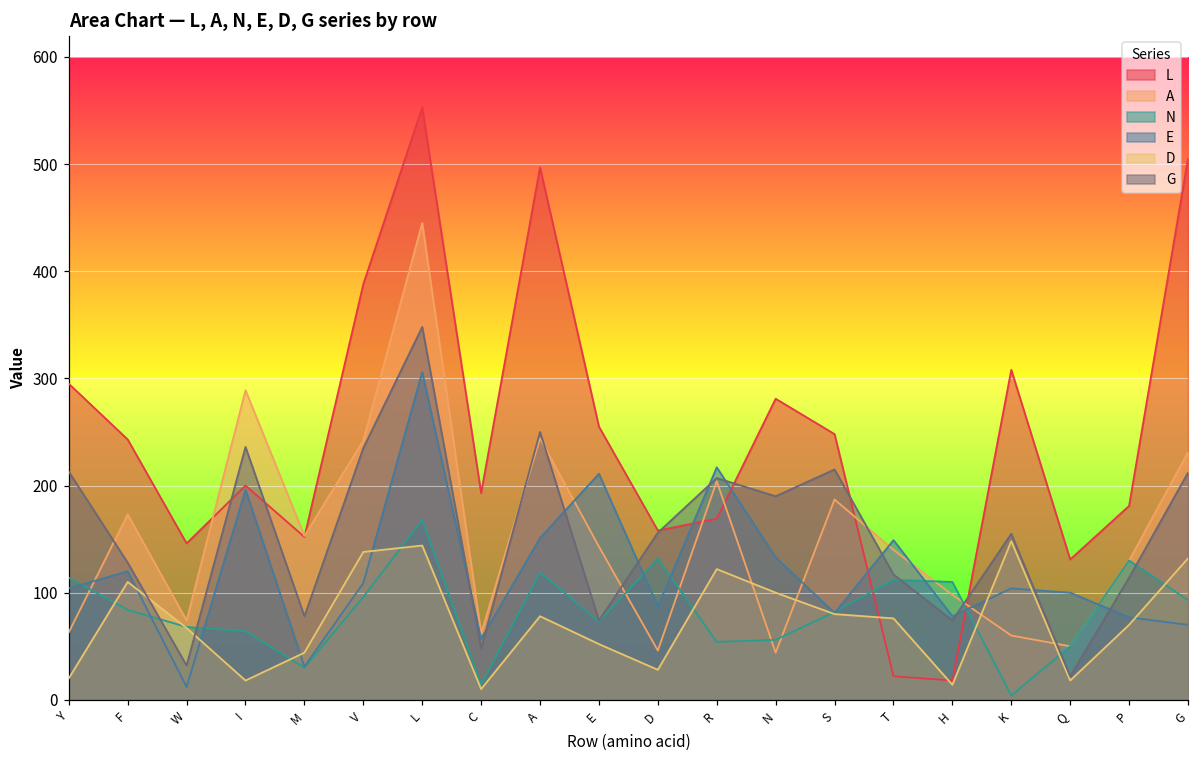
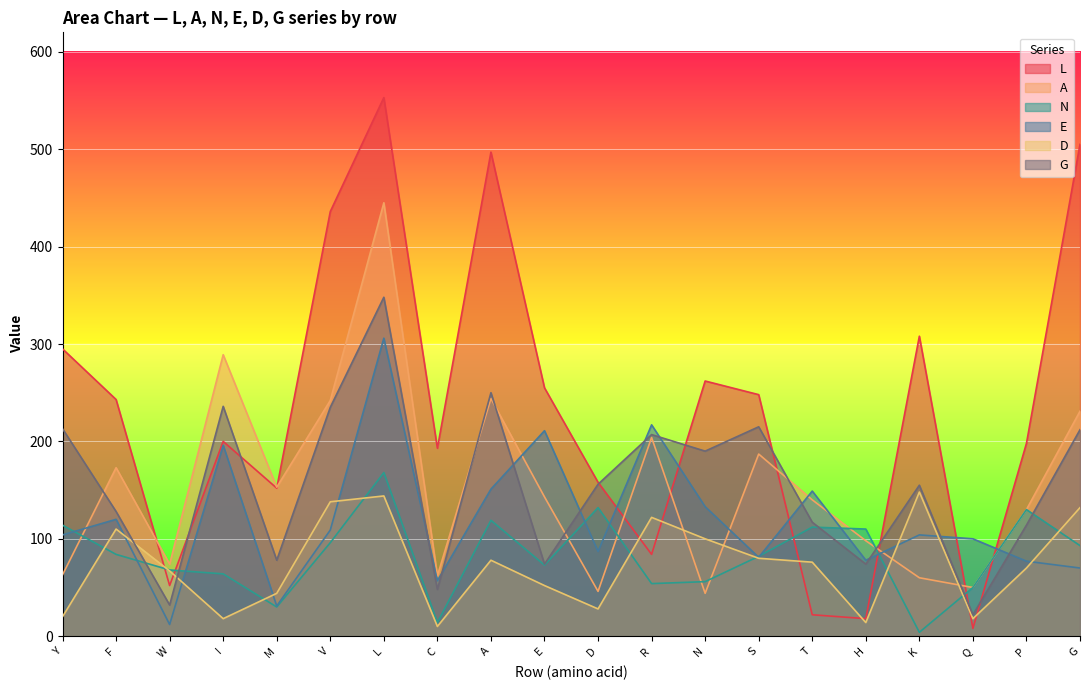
  {
    "L": {
      "Y": 300,
      "F": 240,
-     "W": 150,
+     "W": 50,
      "I": 200,
-     "V": 390,
+     "V": 440,
      "L": 550,
      "C": 190,
      "A": 500,
      "E": 260,
-     "R": 170,
-     "N": 280,
+     "R": 80,
+     "N": 260,
      "S": 250,
      "T": 20,
      "H": 20,
      "K": 310,
-     "Q": 130,
-     "P": 180,
+     "Q": 10,
+     "P": 200,
      "G": 510
    }
  }
